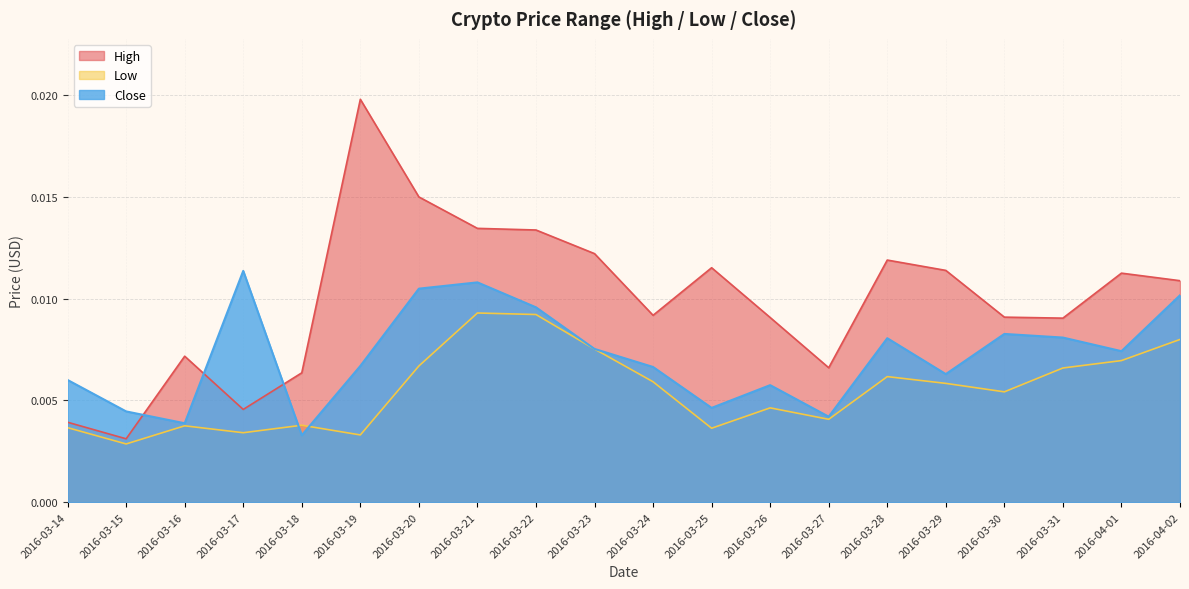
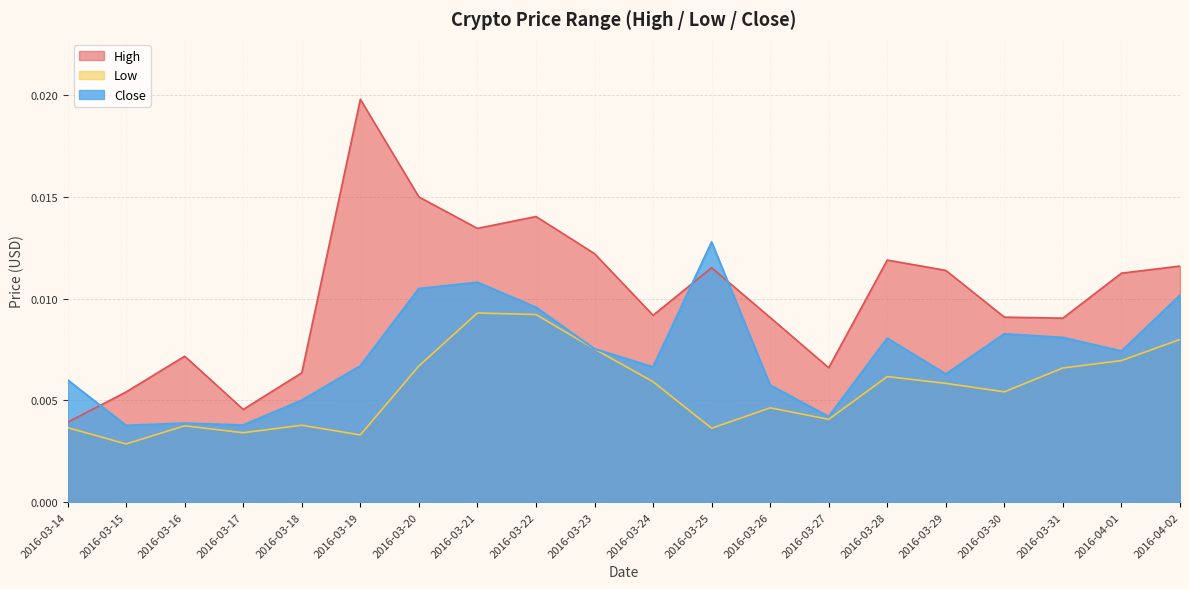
  {
    "High": {
      "2016-03-14": 0.0039,
-     "2016-03-15": 0.0031,
+     "2016-03-15": 0.0054,
      "2016-03-16": 0.0072,
      "2016-03-17": 0.0046,
      "2016-03-18": 0.0064,
      "2016-03-19": 0.0198,
      "2016-03-20": 0.0150,
      "2016-03-21": 0.0135,
-     "2016-03-22": 0.0134,
+     "2016-03-22": 0.0140,
      "2016-03-23": 0.0122,
      "2016-03-24": 0.0092,
      "2016-03-25": 0.0115,
      "2016-03-26": 0.0091,
      "2016-03-27": 0.0066,
      "2016-03-28": 0.0119,
      "2016-03-29": 0.0114,
      "2016-03-30": 0.0091,
      "2016-03-31": 0.0090,
      "2016-04-01": 0.0113,
-     "2016-04-02": 0.0109
+     "2016-04-02": 0.0116
    },
    "Low": {
      "2016-03-14": 0.0037,
      "2016-03-15": 0.0029,
      "2016-03-17": 0.0034,
      "2016-03-18": 0.0038,
      "2016-03-19": 0.0033,
      "2016-03-20": 0.0067,
      "2016-03-21": 0.0093,
      "2016-03-22": 0.0092,
      "2016-03-24": 0.0059,
      "2016-03-25": 0.0036,
      "2016-03-26": 0.0046,
      "2016-03-27": 0.0041,
      "2016-03-28": 0.0062,
      "2016-03-29": 0.0058,
      "2016-03-30": 0.0054,
      "2016-03-31": 0.0066,
      "2016-04-01": 0.0070,
      "2016-04-02": 0.0080
    },
    "Close": {
      "2016-03-14": 0.0060,
-     "2016-03-15": 0.0045,
-     "2016-03-17": 0.0114,
-     "2016-03-18": 0.0033,
+     "2016-03-15": 0.0038,
+     "2016-03-17": 0.0038,
+     "2016-03-18": 0.0050,
      "2016-03-19": 0.0067,
      "2016-03-20": 0.0105,
      "2016-03-21": 0.0108,
      "2016-03-22": 0.0096,
      "2016-03-24": 0.0066,
-     "2016-03-25": 0.0046,
+     "2016-03-25": 0.0128,
      "2016-03-26": 0.0058,
      "2016-03-27": 0.0042,
      "2016-03-28": 0.0081,
      "2016-03-29": 0.0063,
      "2016-03-30": 0.0083,
      "2016-03-31": 0.0081,
      "2016-04-01": 0.0074,
      "2016-04-02": 0.0102
    }
  }
